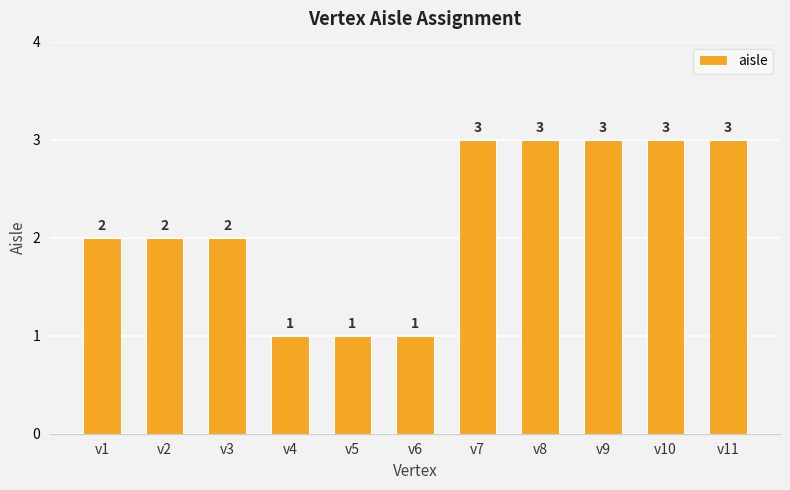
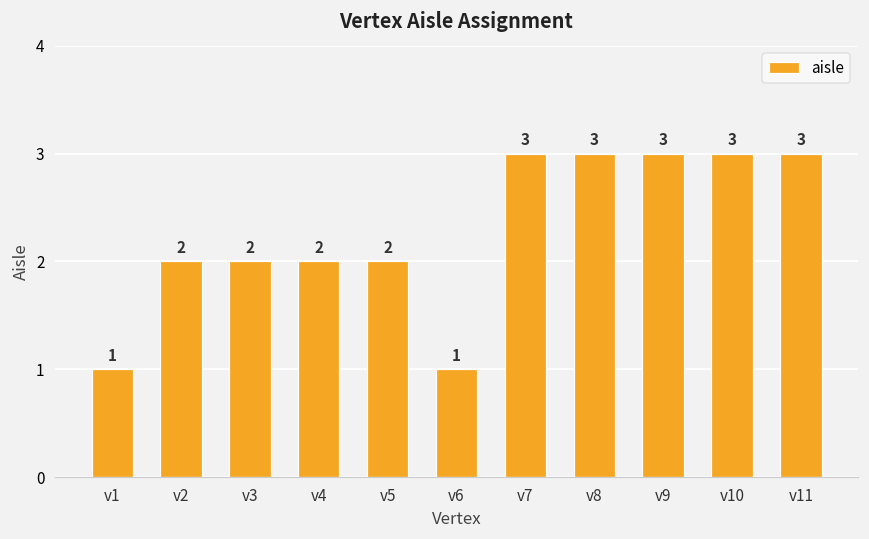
  {
-   "v1": 2,
+   "v1": 1,
    "v2": 2,
    "v3": 2,
-   "v4": 1,
-   "v5": 1,
+   "v4": 2,
+   "v5": 2,
    "v6": 1,
    "v7": 3,
    "v8": 3,
    "v9": 3,
    "v10": 3,
    "v11": 3
  }
